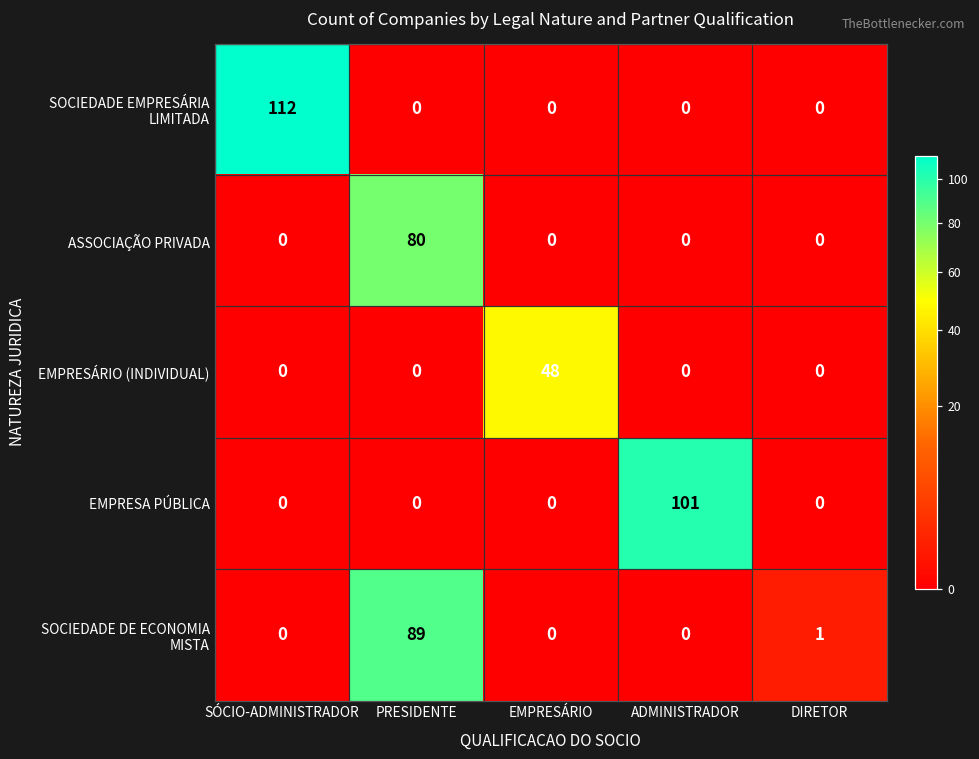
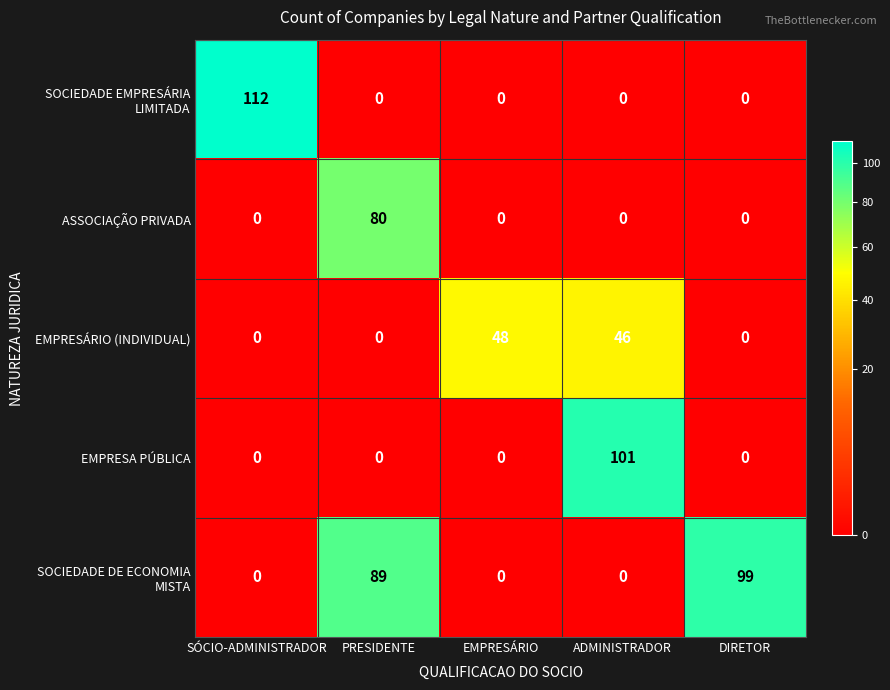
  {
    "SOCIEDADE EMPRESÁRIA LIMITADA": {
      "SÓCIO-ADMINISTRADOR": 112,
      "PRESIDENTE": 0,
      "EMPRESÁRIO": 0,
      "ADMINISTRADOR": 0,
      "DIRETOR": 0
    },
    "ASSOCIAÇÃO PRIVADA": {
      "SÓCIO-ADMINISTRADOR": 0,
      "PRESIDENTE": 80,
      "EMPRESÁRIO": 0,
      "ADMINISTRADOR": 0,
      "DIRETOR": 0
    },
    "EMPRESÁRIO (INDIVIDUAL)": {
      "SÓCIO-ADMINISTRADOR": 0,
      "PRESIDENTE": 0,
      "EMPRESÁRIO": 48,
-     "ADMINISTRADOR": 0,
+     "ADMINISTRADOR": 46,
      "DIRETOR": 0
    },
    "EMPRESA PÚBLICA": {
      "SÓCIO-ADMINISTRADOR": 0,
      "PRESIDENTE": 0,
      "EMPRESÁRIO": 0,
      "ADMINISTRADOR": 101,
      "DIRETOR": 0
    },
    "SOCIEDADE DE ECONOMIA MISTA": {
      "SÓCIO-ADMINISTRADOR": 0,
      "PRESIDENTE": 89,
      "EMPRESÁRIO": 0,
      "ADMINISTRADOR": 0,
-     "DIRETOR": 1
+     "DIRETOR": 99
    }
  }
